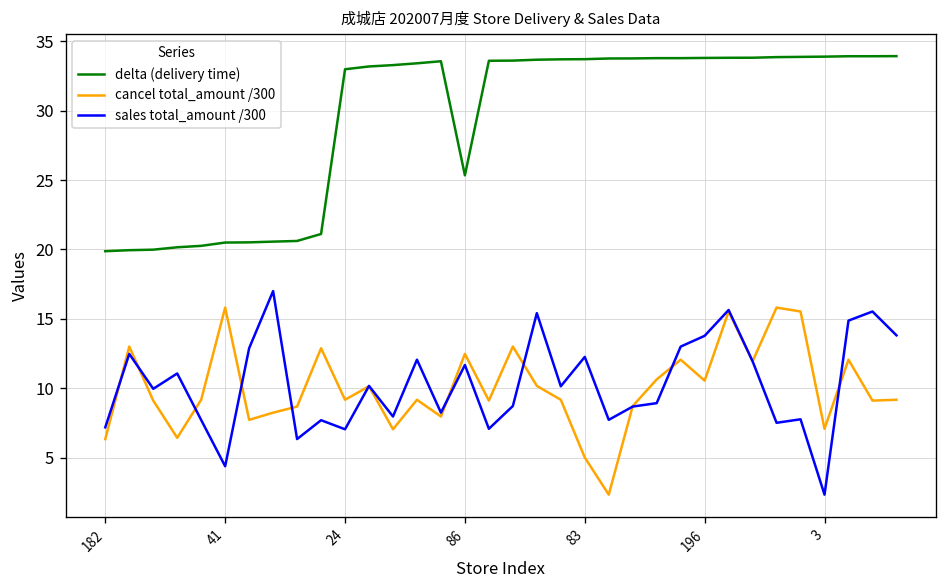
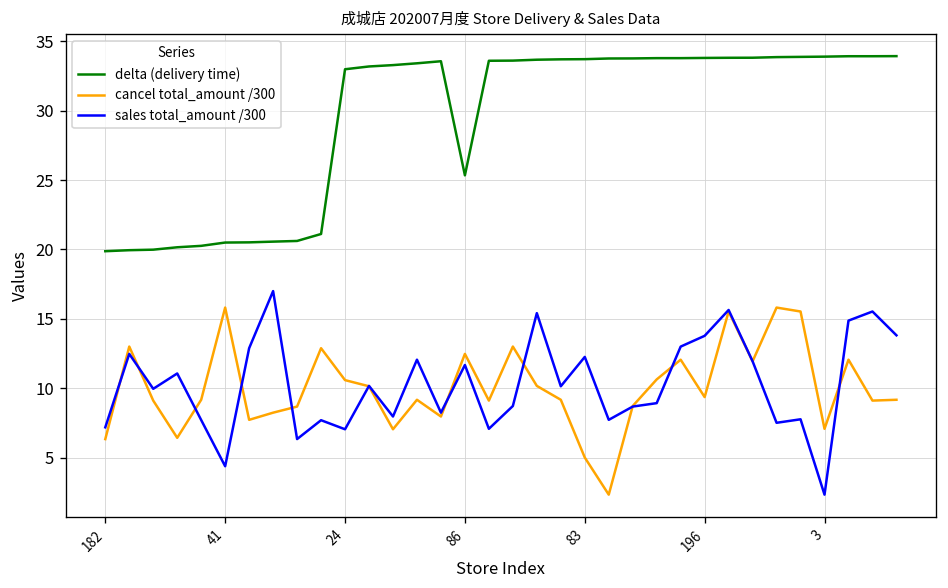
  {
    "delta (delivery time)": {
      "182": 19.9,
      "41": 20.5,
      "24": 33.0,
      "86": 25.3,
      "83": 33.7,
      "196": 33.8,
      "3": 33.9
    },
    "cancel total_amount /300": {
      "182": 6.3,
      "41": 15.8,
-     "24": 9.2,
+     "24": 10.6,
      "86": 12.5,
      "83": 5.0,
-     "196": 10.5,
+     "196": 9.4,
      "3": 7.1
    },
    "sales total_amount /300": {
      "182": 7.2,
      "41": 4.4,
      "24": 7.0,
      "86": 11.7,
      "83": 12.3,
      "196": 13.8,
      "3": 2.3
    }
  }
